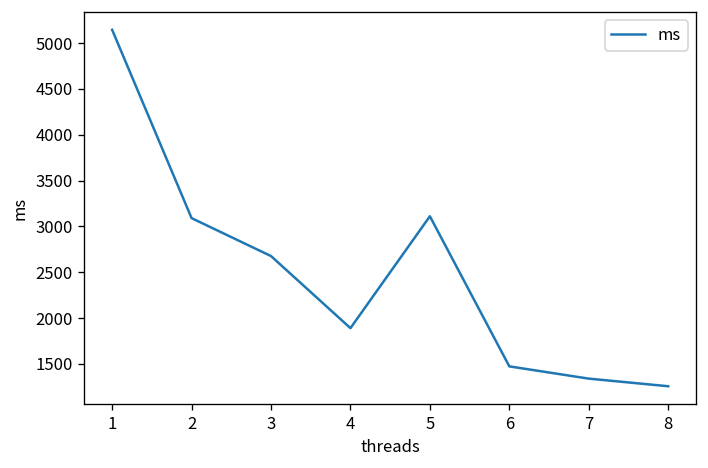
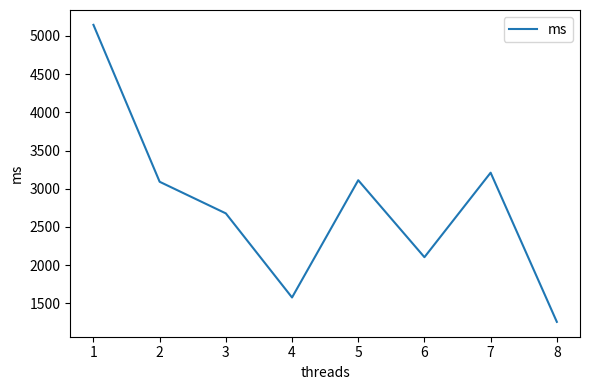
  {
    "1": 5100,
    "2": 3100,
    "3": 2700,
-   "4": 1900,
+   "4": 1600,
    "5": 3100,
-   "6": 1500,
-   "7": 1300,
+   "6": 2100,
+   "7": 3200,
    "8": 1300
  }
